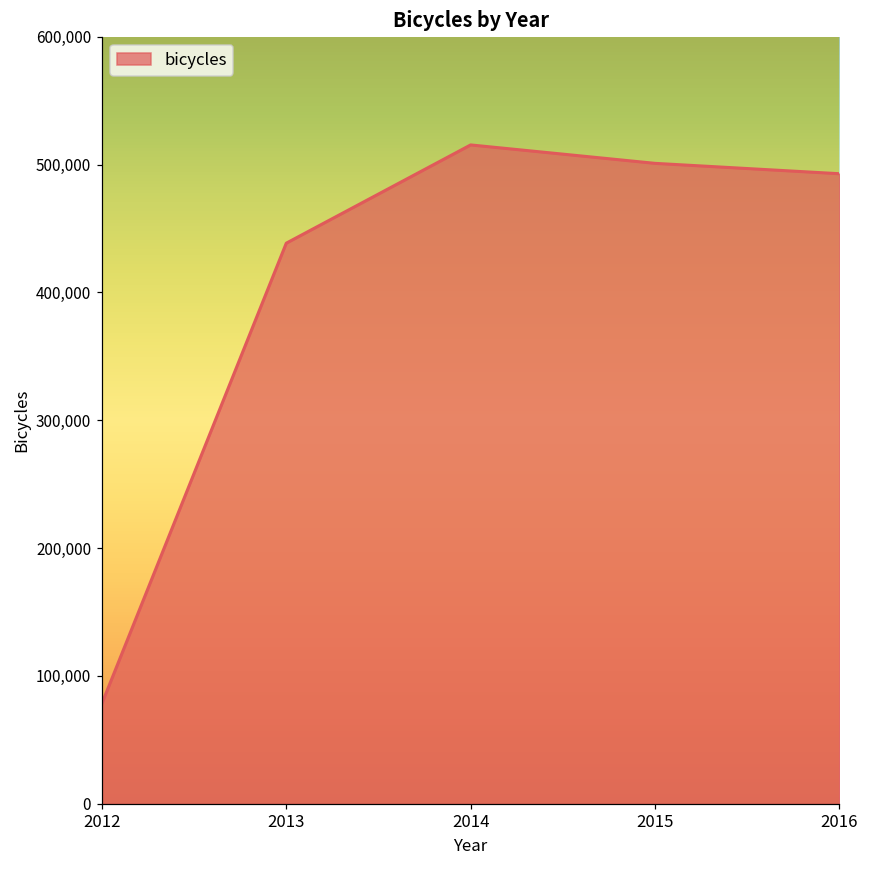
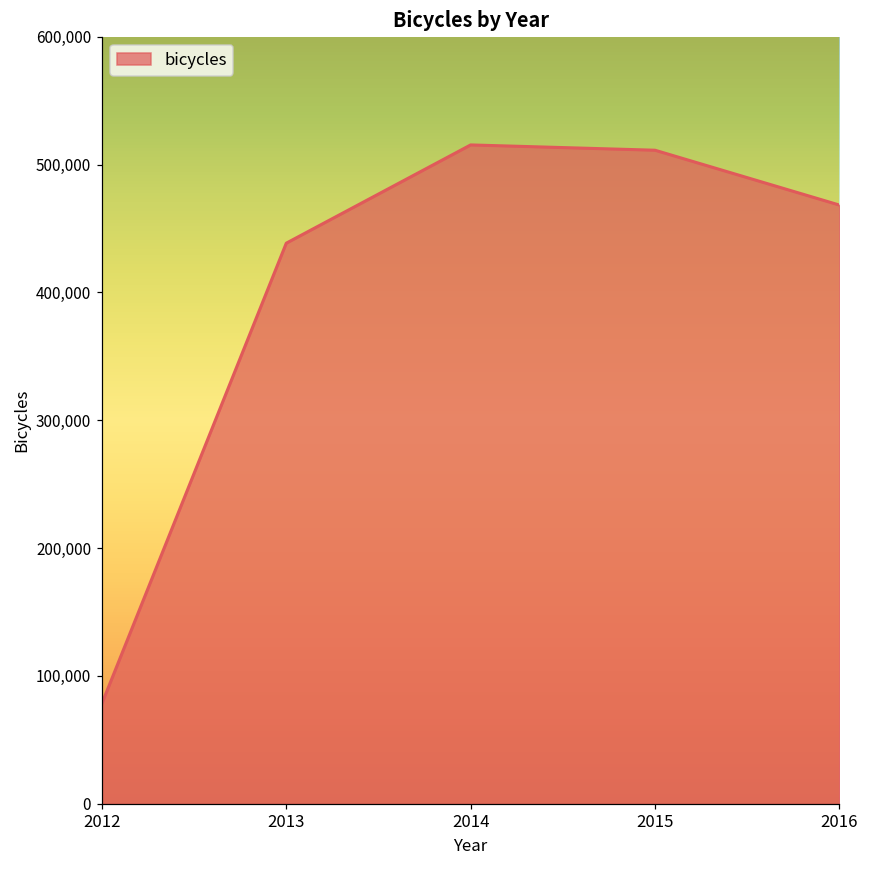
  {
    "2012": "78,000",
    "2013": "438,000",
    "2014": "515,000",
-   "2015": "501,000",
-   "2016": "493,000"
+   "2015": "511,000",
+   "2016": "468,000"
  }
